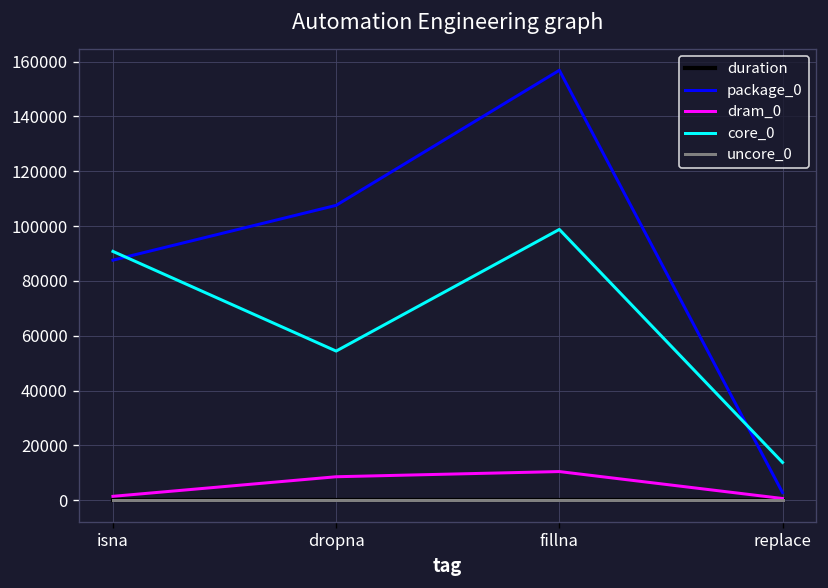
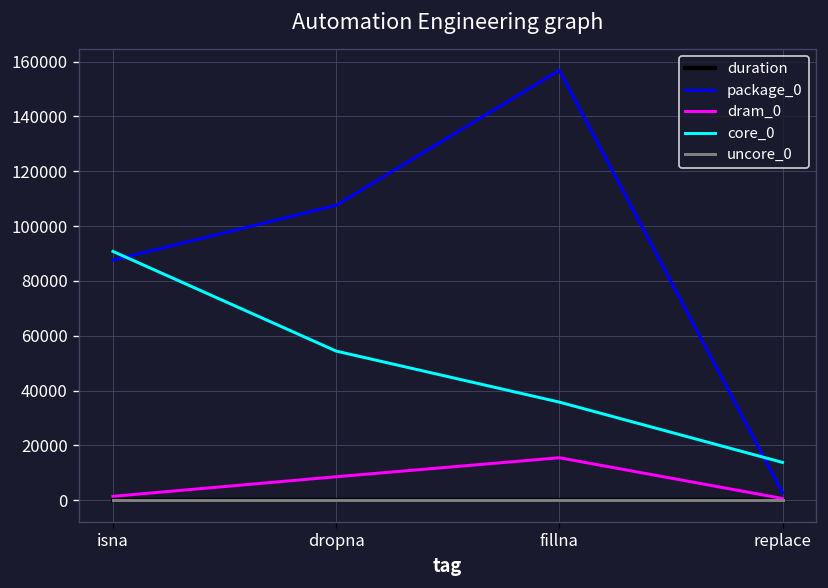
  {
    "uncore_0": {
      "isna": 0,
      "dropna": 0,
      "fillna": 0
    },
    "package_0": {
      "isna": 88000,
      "dropna": 108000,
      "fillna": 157000,
      "replace": 3000
    },
    "dram_0": {
      "isna": 1000,
      "dropna": 9000,
-     "fillna": 10000
+     "fillna": 15000
    },
    "core_0": {
      "isna": 91000,
      "dropna": 54000,
-     "fillna": 99000,
+     "fillna": 36000,
      "replace": 14000
    }
  }
